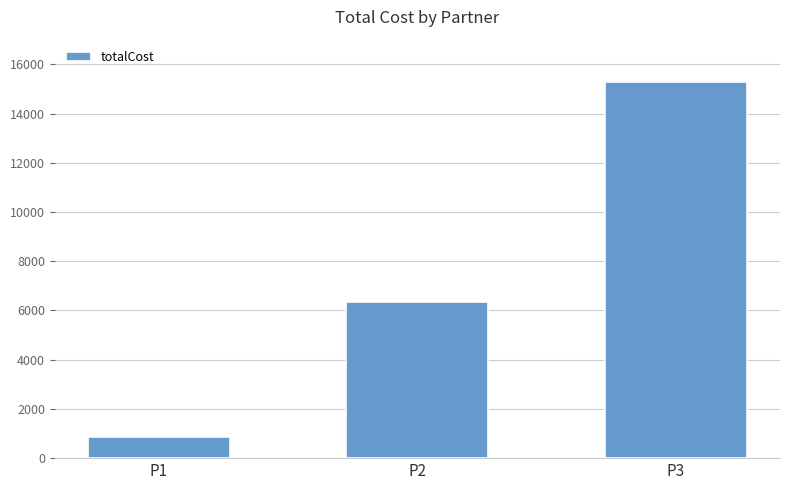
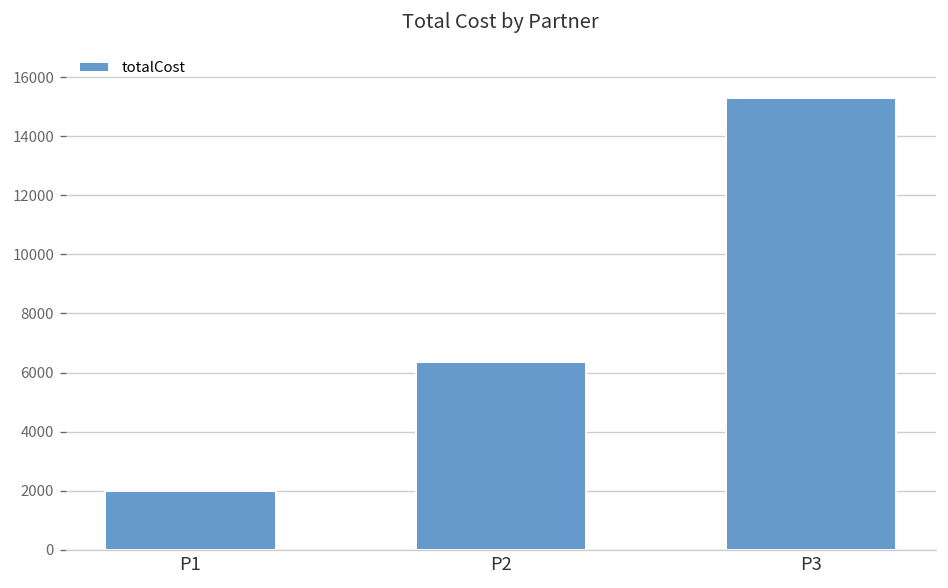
  {
-   "P1": 800,
+   "P1": 2000,
    "P2": 6400,
    "P3": 15300
  }
